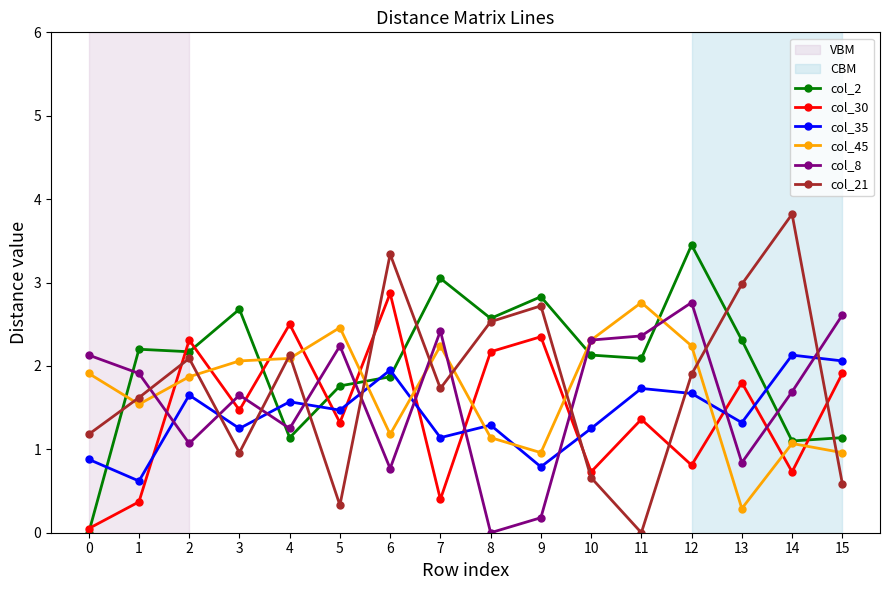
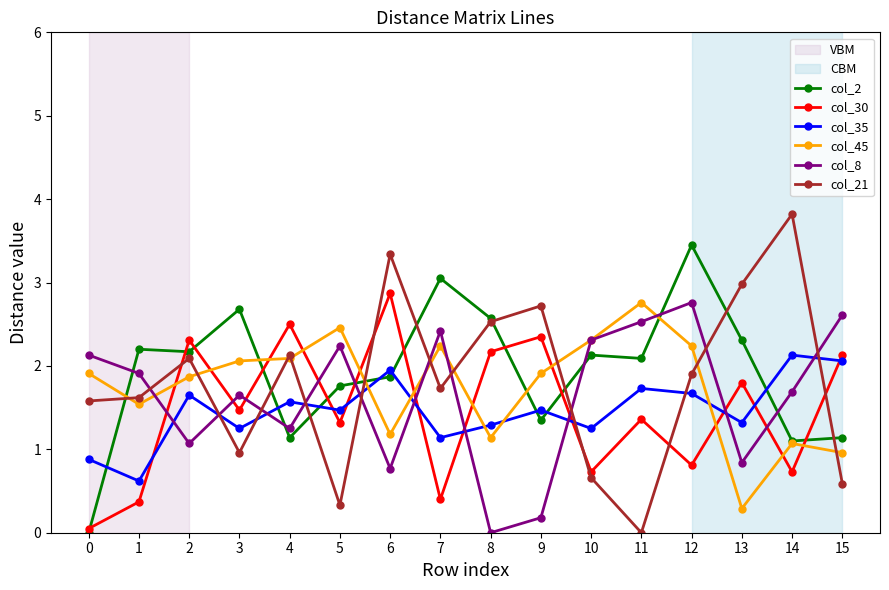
  {
    "col_2": {
      "0": 0.0,
      "1": 2.2,
      "2": 2.2,
      "3": 2.7,
      "4": 1.1,
      "5": 1.8,
      "6": 1.9,
      "7": 3.1,
      "8": 2.6,
-     "9": 2.8,
+     "9": 1.4,
      "10": 2.1,
      "11": 2.1,
      "12": 3.5,
      "13": 2.3,
      "15": 1.1
    },
    "col_30": {
      "0": 0.1,
      "1": 0.4,
      "2": 2.3,
      "3": 1.5,
      "4": 2.5,
      "5": 1.3,
      "6": 2.9,
      "7": 0.4,
      "8": 2.2,
      "9": 2.4,
      "10": 0.7,
      "11": 1.4,
      "12": 0.8,
      "13": 1.8,
      "14": 0.7,
-     "15": 1.9
+     "15": 2.1
    },
    "col_35": {
      "0": 0.9,
      "1": 0.6,
      "2": 1.7,
      "3": 1.3,
      "4": 1.6,
      "5": 1.5,
      "6": 2.0,
      "7": 1.1,
      "8": 1.3,
-     "9": 0.8,
+     "9": 1.5,
      "10": 1.3,
      "11": 1.7,
      "12": 1.7,
      "13": 1.3,
      "14": 2.1,
      "15": 2.1
    },
    "col_45": {
      "0": 1.9,
      "1": 1.5,
      "2": 1.9,
      "3": 2.1,
      "4": 2.1,
      "5": 2.5,
      "6": 1.2,
      "7": 2.2,
      "8": 1.1,
-     "9": 1.0,
+     "9": 1.9,
      "11": 2.8,
      "12": 2.2,
      "13": 0.3,
      "15": 1.0
    },
    "col_8": {
      "0": 2.1,
      "1": 1.9,
      "2": 1.1,
      "3": 1.7,
      "4": 1.3,
      "5": 2.2,
      "6": 0.8,
      "7": 2.4,
      "8": 0.0,
      "9": 0.2,
-     "11": 2.4,
+     "11": 2.5,
      "12": 2.8,
      "13": 0.8,
      "14": 1.7,
      "15": 2.6
    },
    "col_21": {
-     "0": 1.2,
+     "0": 1.6,
      "1": 1.6,
      "2": 2.1,
      "3": 1.0,
      "4": 2.1,
      "5": 0.3,
      "6": 3.3,
      "7": 1.7,
      "8": 2.5,
      "9": 2.7,
      "10": 0.7,
      "11": 0.0,
      "12": 1.9,
      "13": 3.0,
      "14": 3.8,
      "15": 0.6
    }
  }
